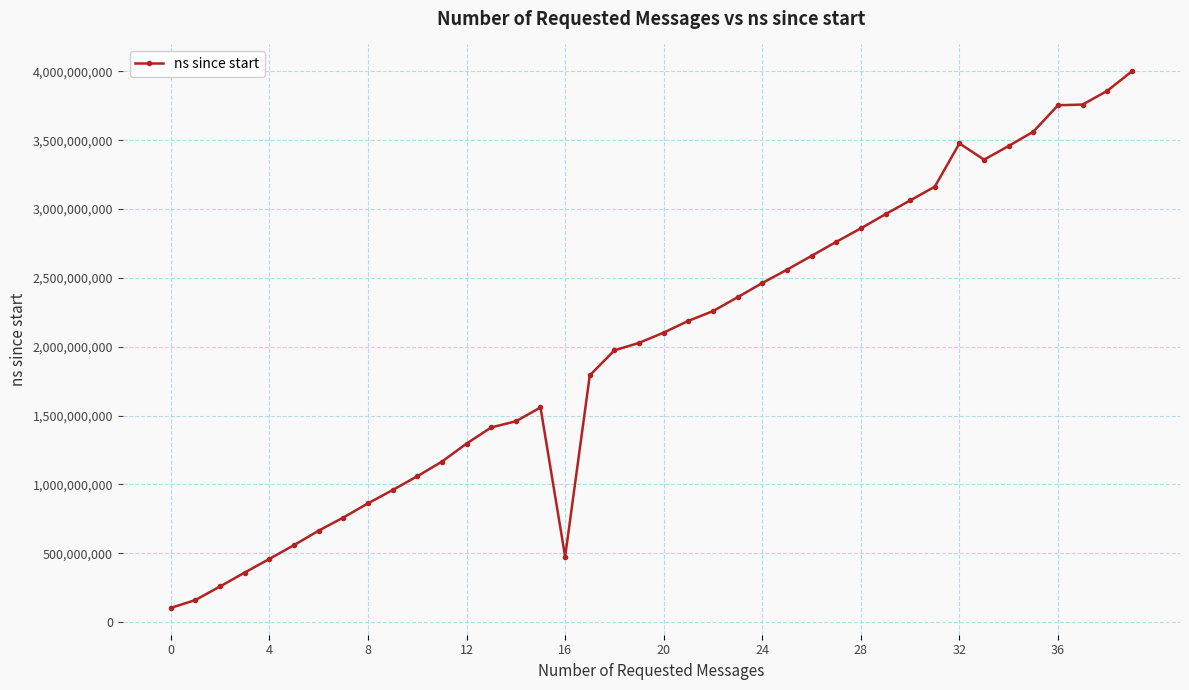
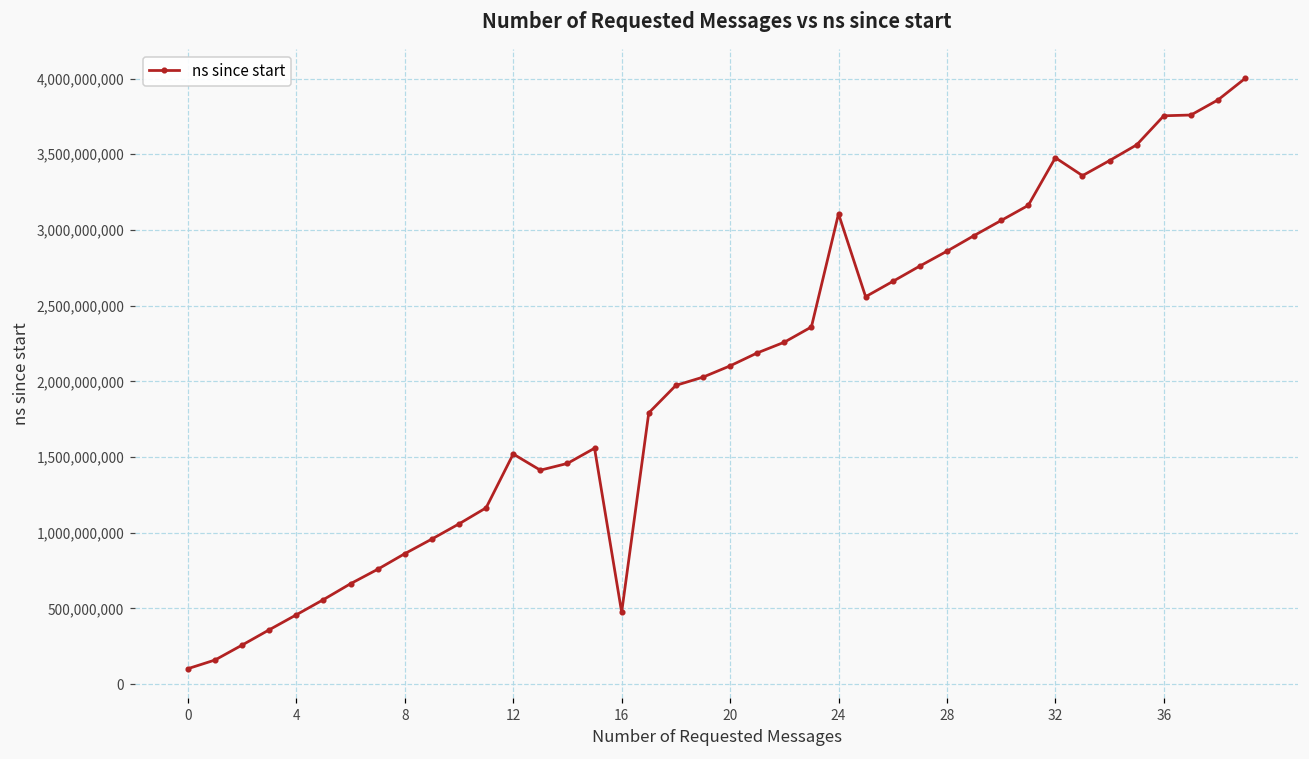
  {
    "0": "100,000,000",
    "4": "460,000,000",
    "8": "860,000,000",
-   "12": "1,300,000,000",
+   "12": "1,520,000,000",
    "16": "470,000,000",
    "20": "2,100,000,000",
-   "24": "2,460,000,000",
+   "24": "3,110,000,000",
    "28": "2,860,000,000",
    "32": "3,480,000,000",
    "36": "3,750,000,000"
  }
